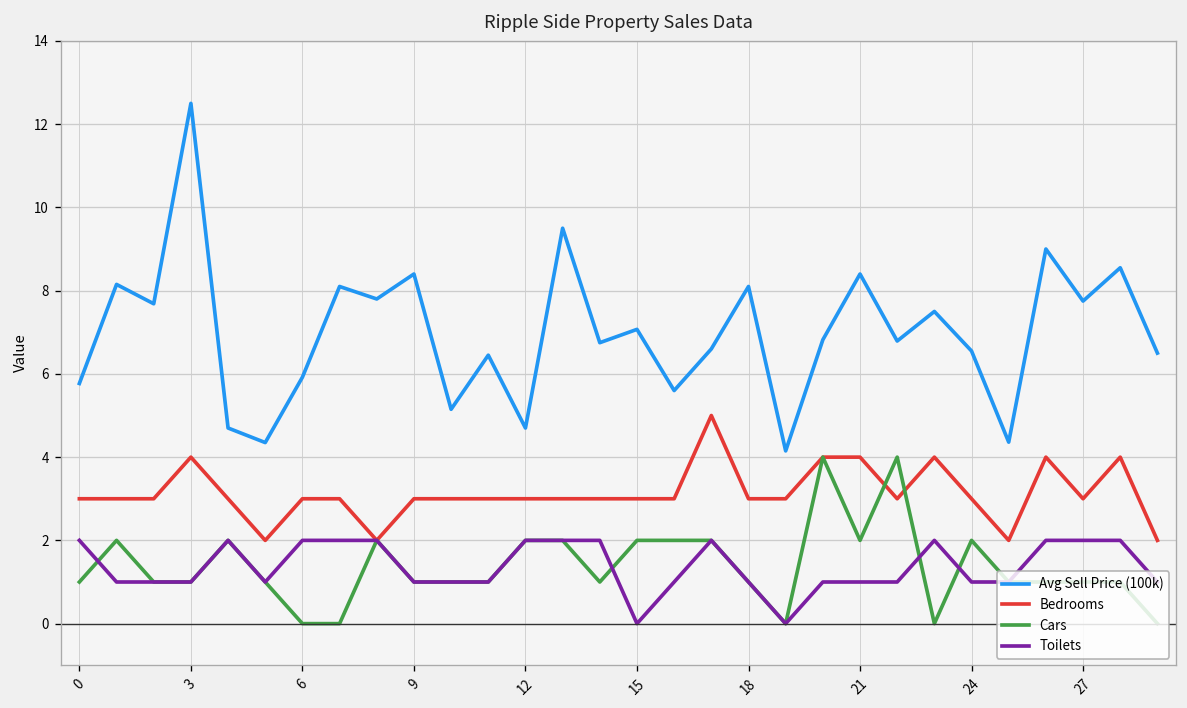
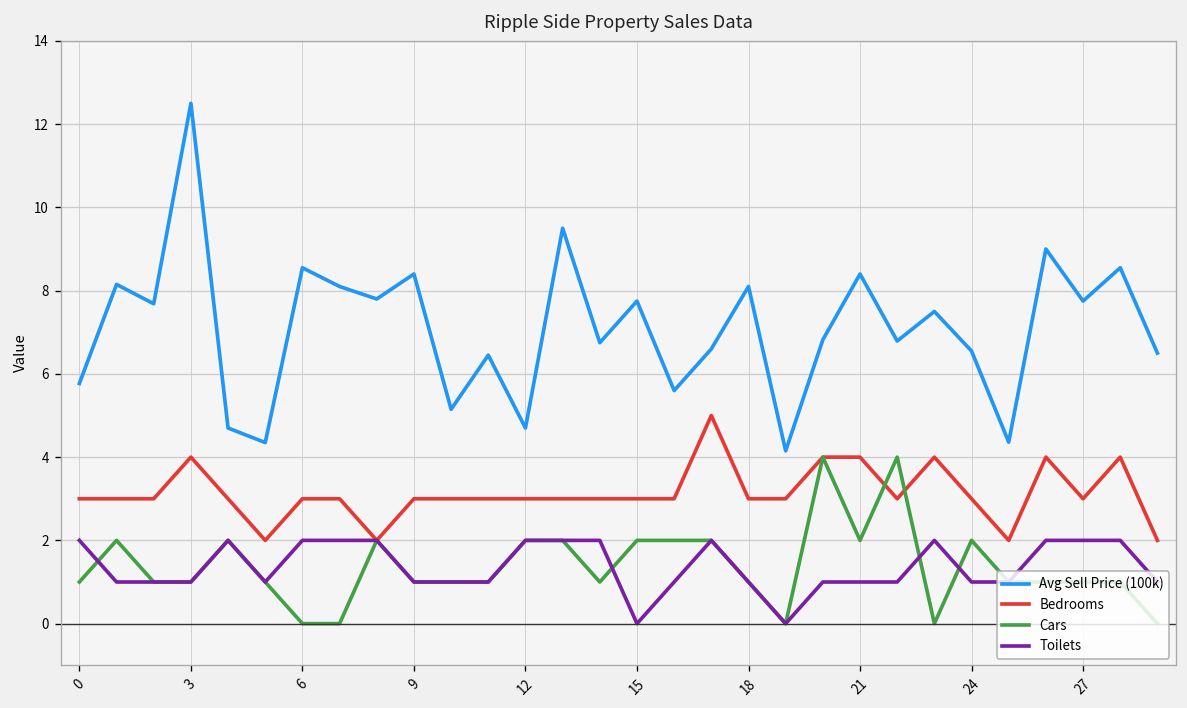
  {
    "Avg Sell Price (100k)": {
      "0": 5.8,
      "3": 12.5,
-     "6": 5.9,
+     "6": 8.6,
      "9": 8.4,
      "12": 4.7,
-     "15": 7.1,
+     "15": 7.8,
      "18": 8.1,
      "21": 8.4,
      "24": 6.6,
      "27": 7.8
    },
    "Bedrooms": {
      "0": 3.0,
      "3": 4.0,
      "6": 3.0,
      "9": 3.0,
      "12": 3.0,
      "15": 3.0,
      "18": 3.0,
      "21": 4.0,
      "24": 3.0,
      "27": 3.0
    },
    "Cars": {
      "0": 1.0,
      "6": 0.0,
      "15": 2.0,
      "21": 2.0,
      "24": 2.0
    },
    "Toilets": {
      "0": 2.0,
      "6": 2.0,
      "15": 0.0,
      "21": 1.0,
      "24": 1.0,
      "27": 2.0
    }
  }
